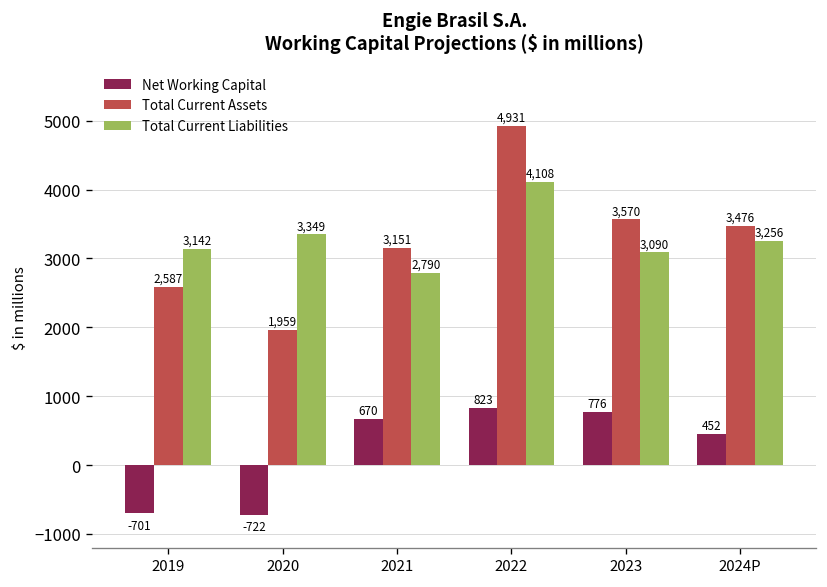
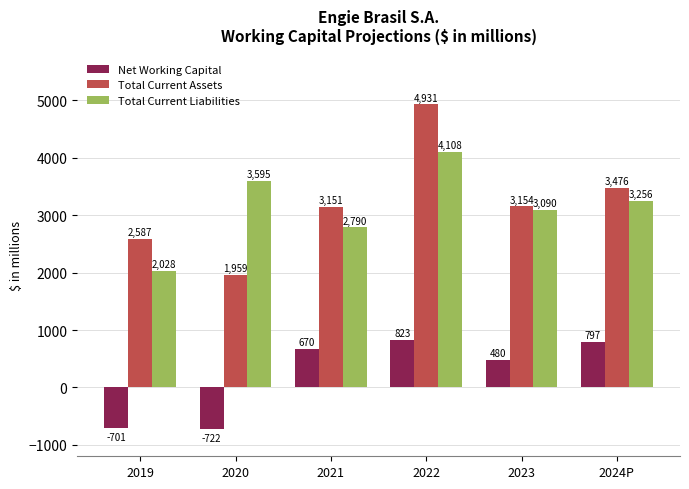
  {
    "Net Working Capital": {
      "2019": "-701",
      "2020": "-722",
      "2021": "670",
      "2022": "823",
-     "2023": "776",
-     "2024P": "452"
+     "2023": "480",
+     "2024P": "797"
    },
    "Total Current Assets": {
      "2019": "2,587",
      "2020": "1,959",
      "2021": "3,151",
      "2022": "4,931",
-     "2023": "3,570",
+     "2023": "3,154",
      "2024P": "3,476"
    },
    "Total Current Liabilities": {
-     "2019": "3,142",
-     "2020": "3,349",
+     "2019": "2,028",
+     "2020": "3,595",
      "2021": "2,790",
      "2022": "4,108",
      "2023": "3,090",
      "2024P": "3,256"
    }
  }
